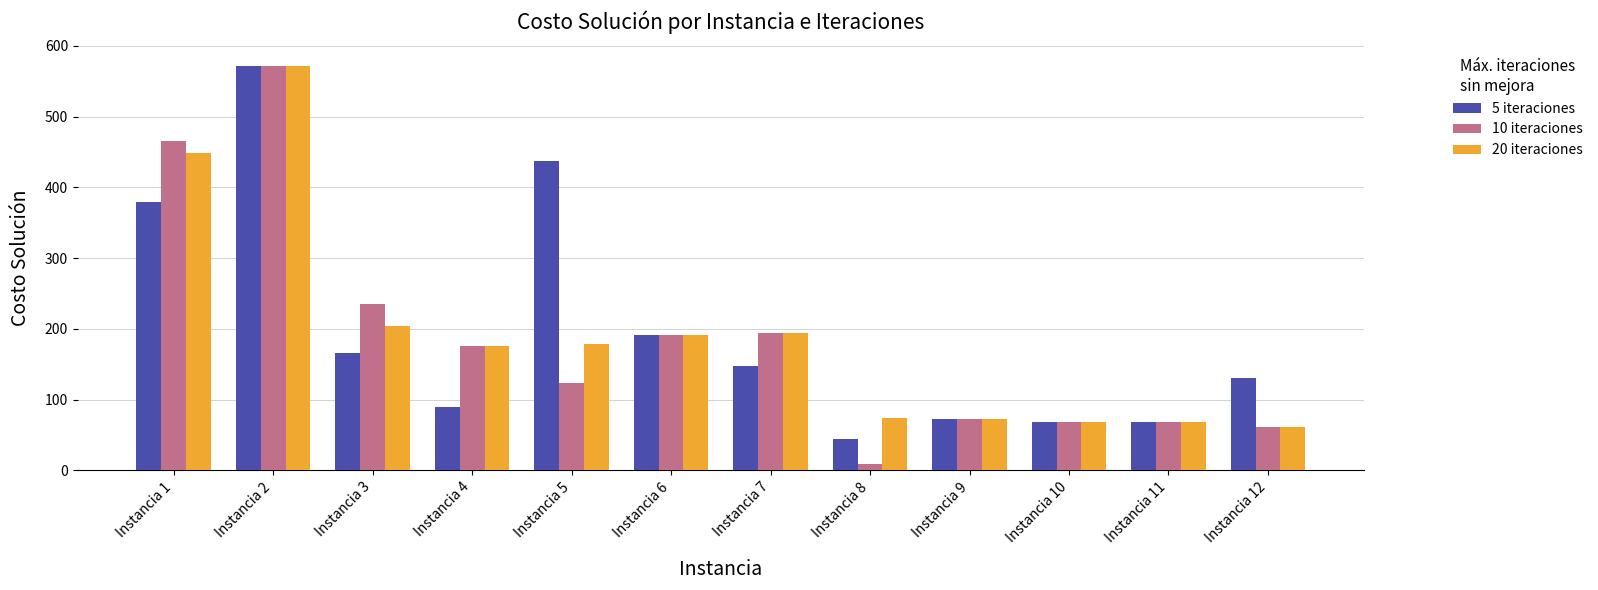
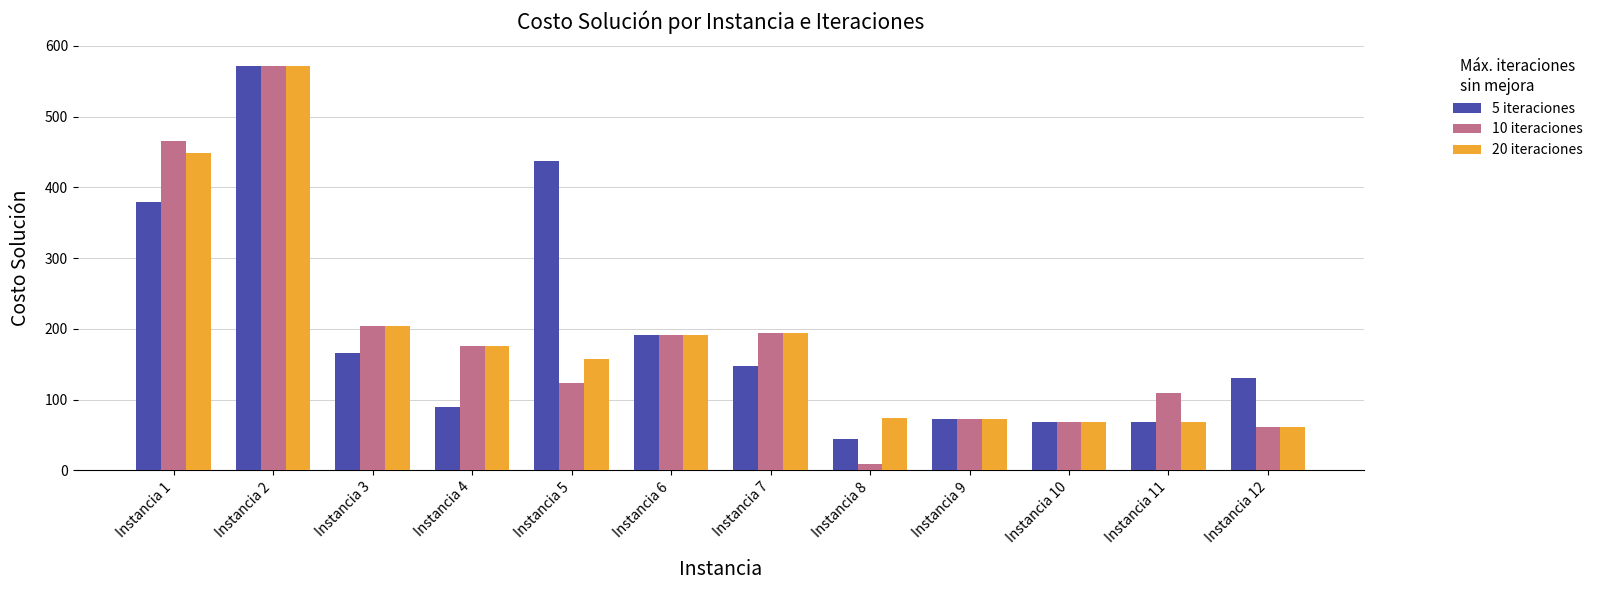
  {
    "5 iteraciones": {
      "Instancia 1": 380,
      "Instancia 2": 570,
      "Instancia 3": 170,
      "Instancia 4": 90,
      "Instancia 5": 440,
      "Instancia 6": 190,
      "Instancia 7": 150,
      "Instancia 8": 40,
      "Instancia 9": 70,
      "Instancia 10": 70,
      "Instancia 11": 70,
      "Instancia 12": 130
    },
    "10 iteraciones": {
      "Instancia 1": 470,
      "Instancia 2": 570,
-     "Instancia 3": 240,
+     "Instancia 3": 200,
      "Instancia 4": 180,
      "Instancia 5": 120,
      "Instancia 6": 190,
      "Instancia 7": 190,
      "Instancia 8": 10,
      "Instancia 9": 70,
      "Instancia 10": 70,
-     "Instancia 11": 70,
+     "Instancia 11": 110,
      "Instancia 12": 60
    },
    "20 iteraciones": {
      "Instancia 1": 450,
      "Instancia 2": 570,
      "Instancia 3": 200,
      "Instancia 4": 180,
-     "Instancia 5": 180,
+     "Instancia 5": 160,
      "Instancia 6": 190,
      "Instancia 7": 190,
      "Instancia 8": 70,
      "Instancia 9": 70,
      "Instancia 10": 70,
      "Instancia 11": 70,
      "Instancia 12": 60
    }
  }
